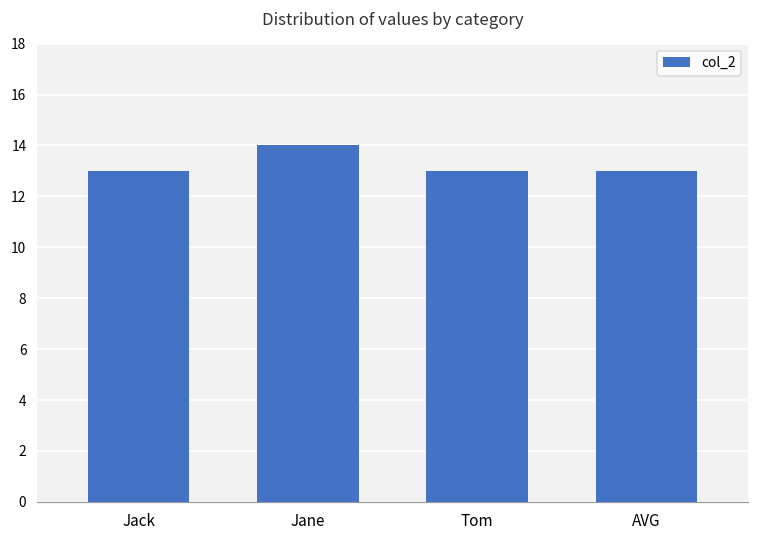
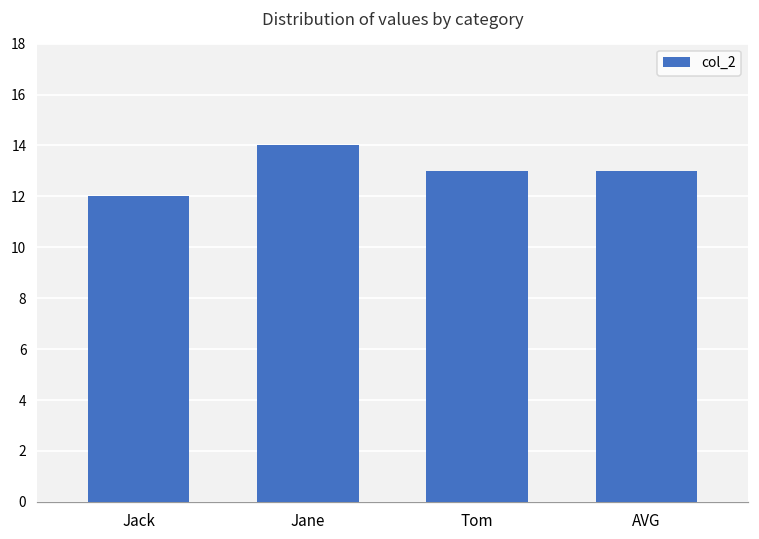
  {
-   "Jack": 13,
+   "Jack": 12,
    "Jane": 14,
    "Tom": 13,
    "AVG": 13
  }
